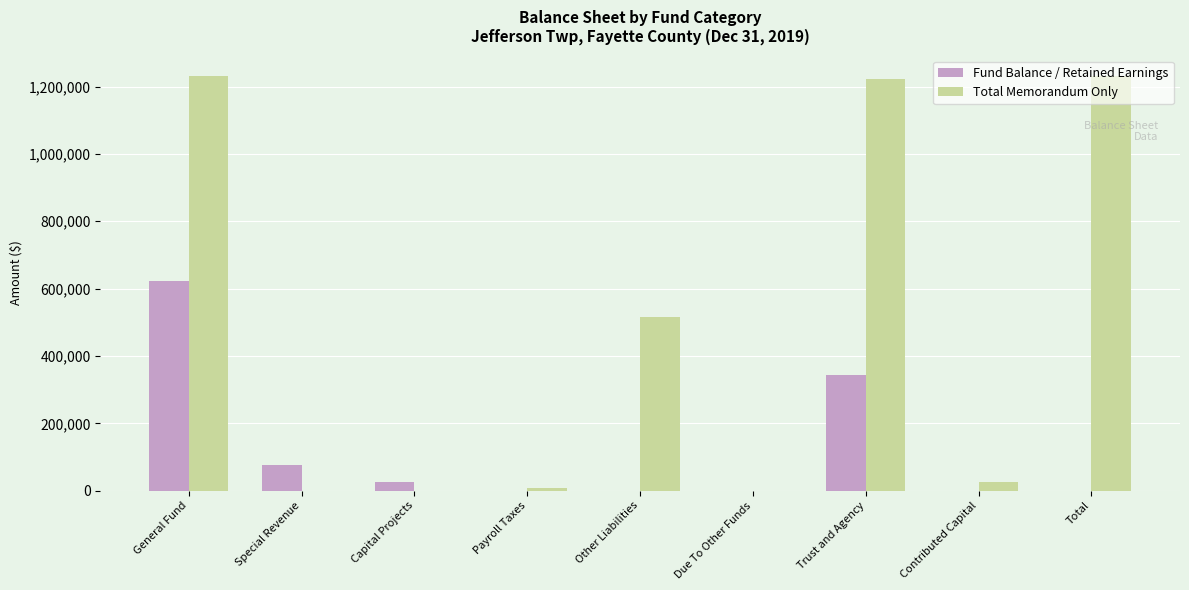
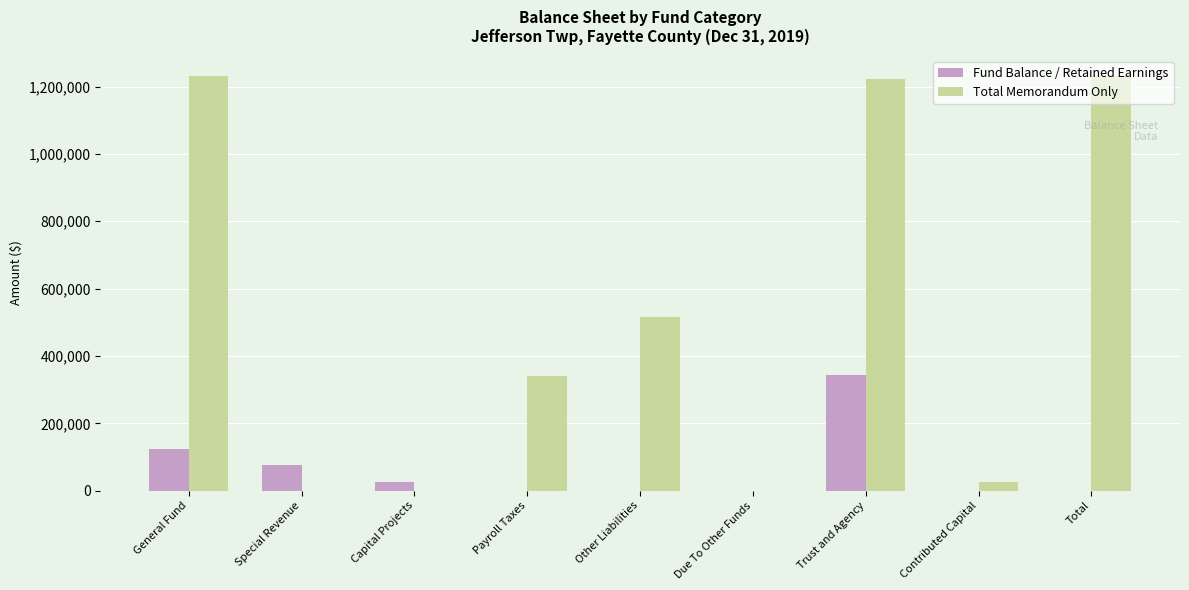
  {
    "Fund Balance / Retained Earnings": {
-     "General Fund": "620,000",
+     "General Fund": "120,000",
      "Special Revenue": "80,000",
      "Capital Projects": "30,000",
      "Payroll Taxes": "0",
      "Other Liabilities": "0",
      "Due To Other Funds": "0",
      "Trust and Agency": "340,000",
      "Contributed Capital": "0",
      "Total": "0"
    },
    "Total Memorandum Only": {
      "General Fund": "1,230,000",
      "Special Revenue": "0",
      "Capital Projects": "0",
-     "Payroll Taxes": "10,000",
+     "Payroll Taxes": "340,000",
      "Other Liabilities": "520,000",
      "Due To Other Funds": "0",
      "Trust and Agency": "1,220,000",
      "Contributed Capital": "30,000"
    }
  }
